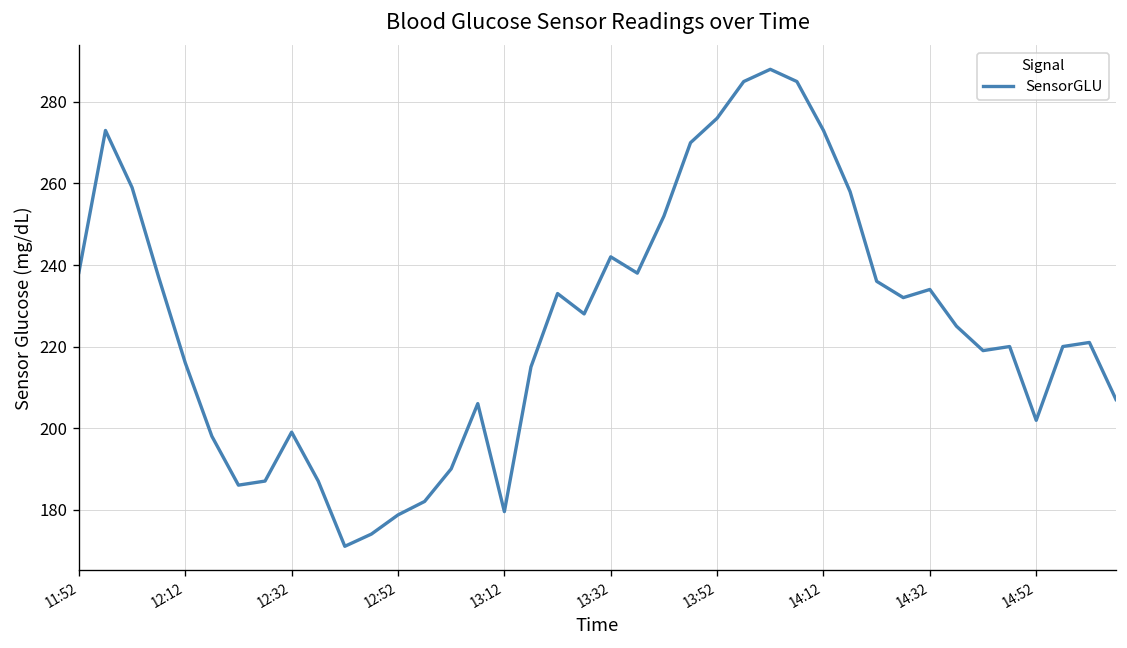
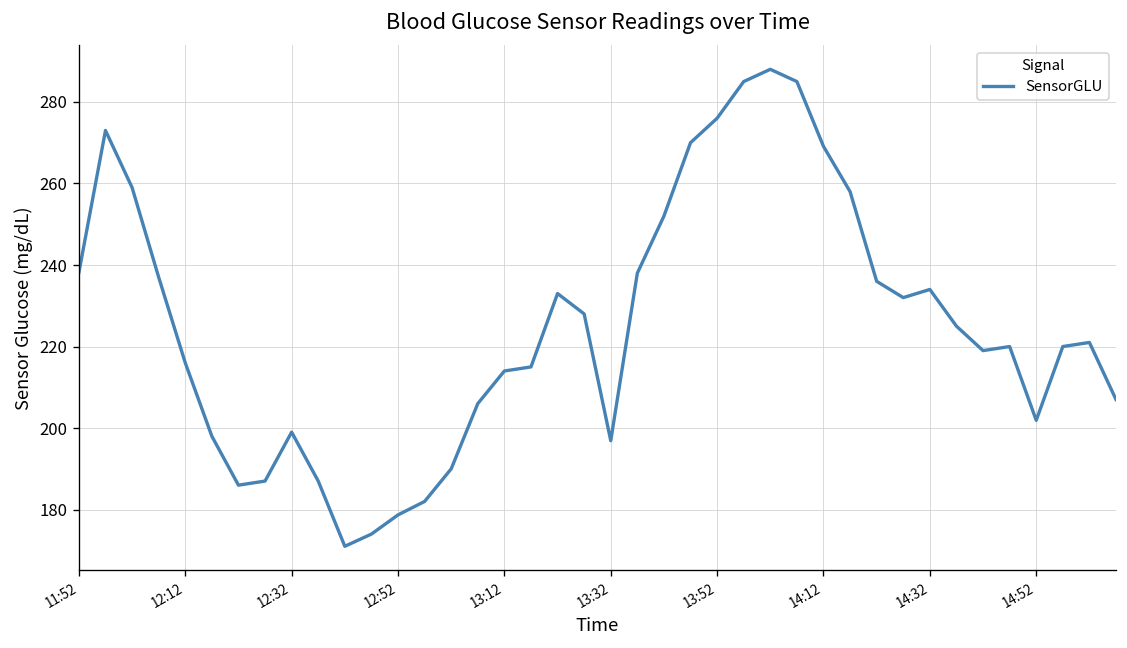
  {
    "11:52": 238,
    "12:12": 216,
    "12:32": 199,
    "12:52": 179,
-   "13:12": 180,
-   "13:32": 242,
+   "13:12": 214,
+   "13:32": 197,
    "13:52": 276,
-   "14:12": 273,
+   "14:12": 269,
    "14:32": 234,
    "14:52": 202
  }
